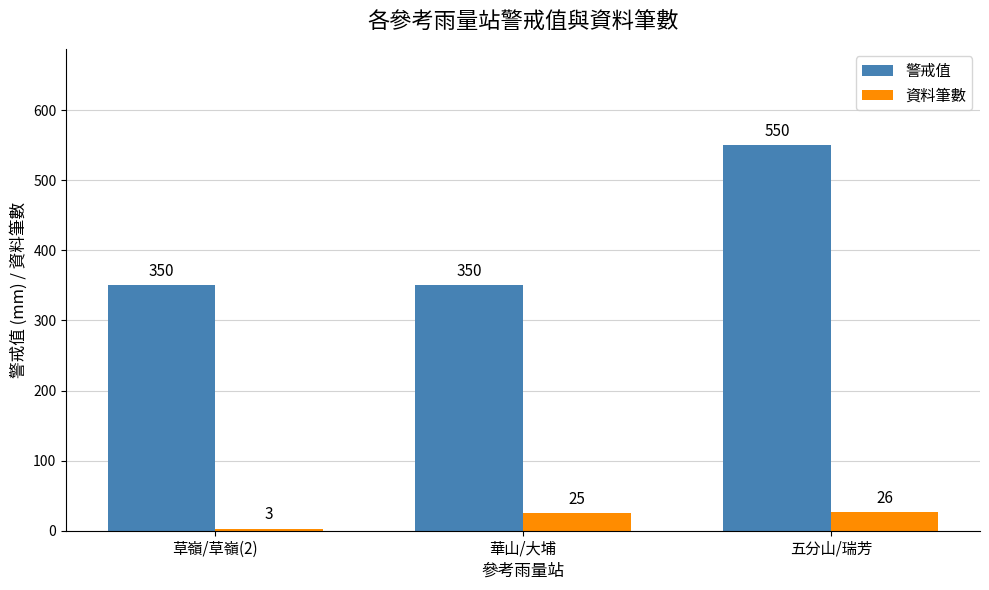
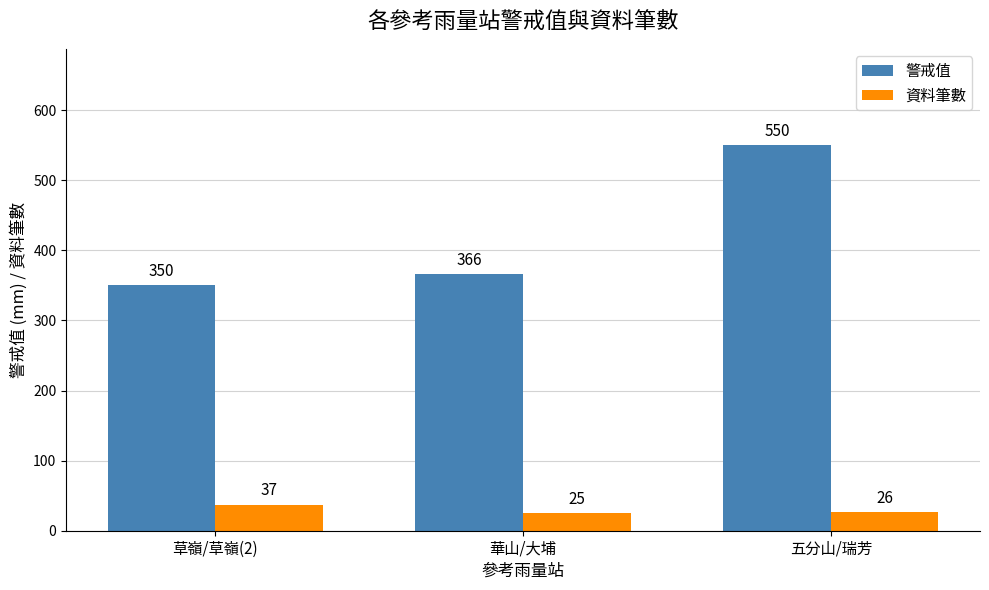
  {
    "警戒值": {
      "草嶺/草嶺(2)": 350,
-     "華山/大埔": 350,
+     "華山/大埔": 366,
      "五分山/瑞芳": 550
    },
    "資料筆數": {
-     "草嶺/草嶺(2)": 3,
+     "草嶺/草嶺(2)": 37,
      "華山/大埔": 25,
      "五分山/瑞芳": 26
    }
  }
